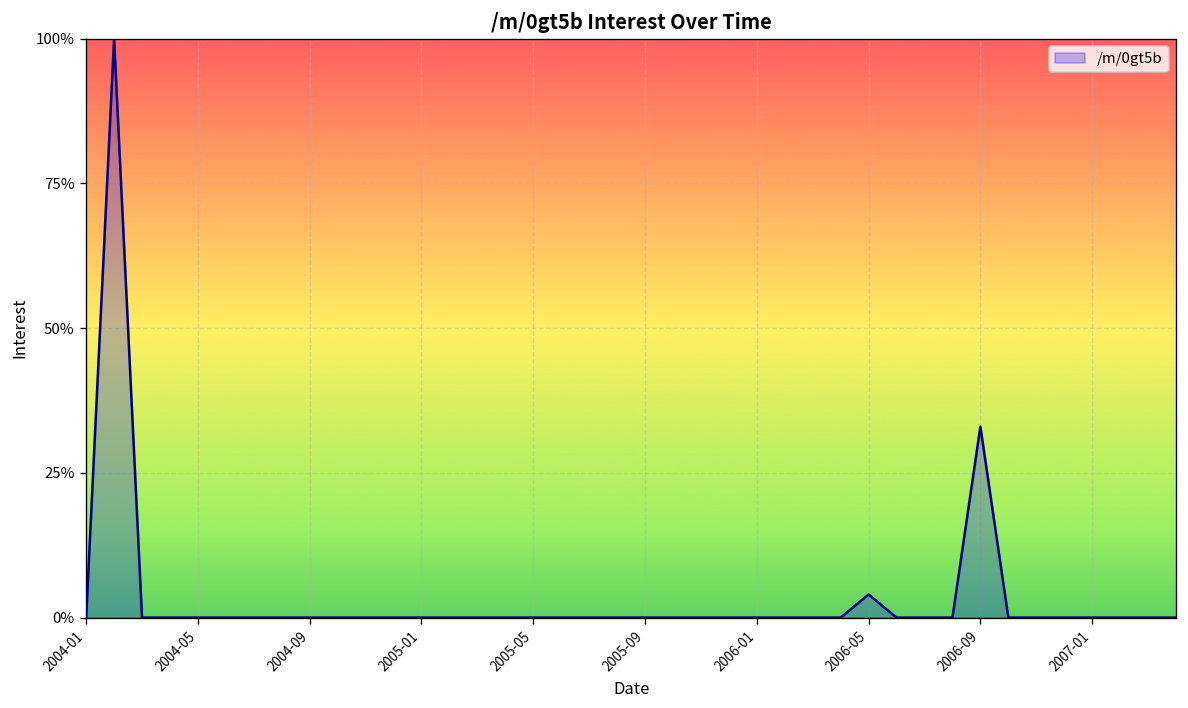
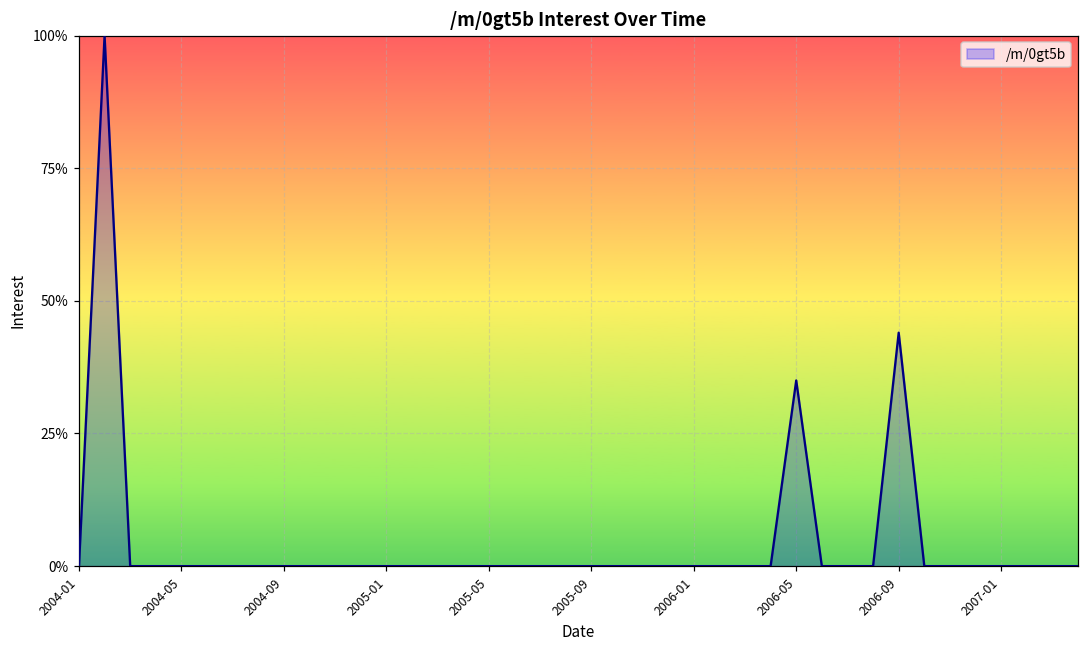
  {
    "2004-01": "0%",
    "2004-05": "0%",
    "2004-09": "0%",
    "2005-01": "0%",
    "2005-05": "0%",
    "2005-09": "0%",
    "2006-01": "0%",
-   "2006-05": "4%",
-   "2006-09": "33%",
+   "2006-05": "35%",
+   "2006-09": "44%",
    "2007-01": "0%"
  }
